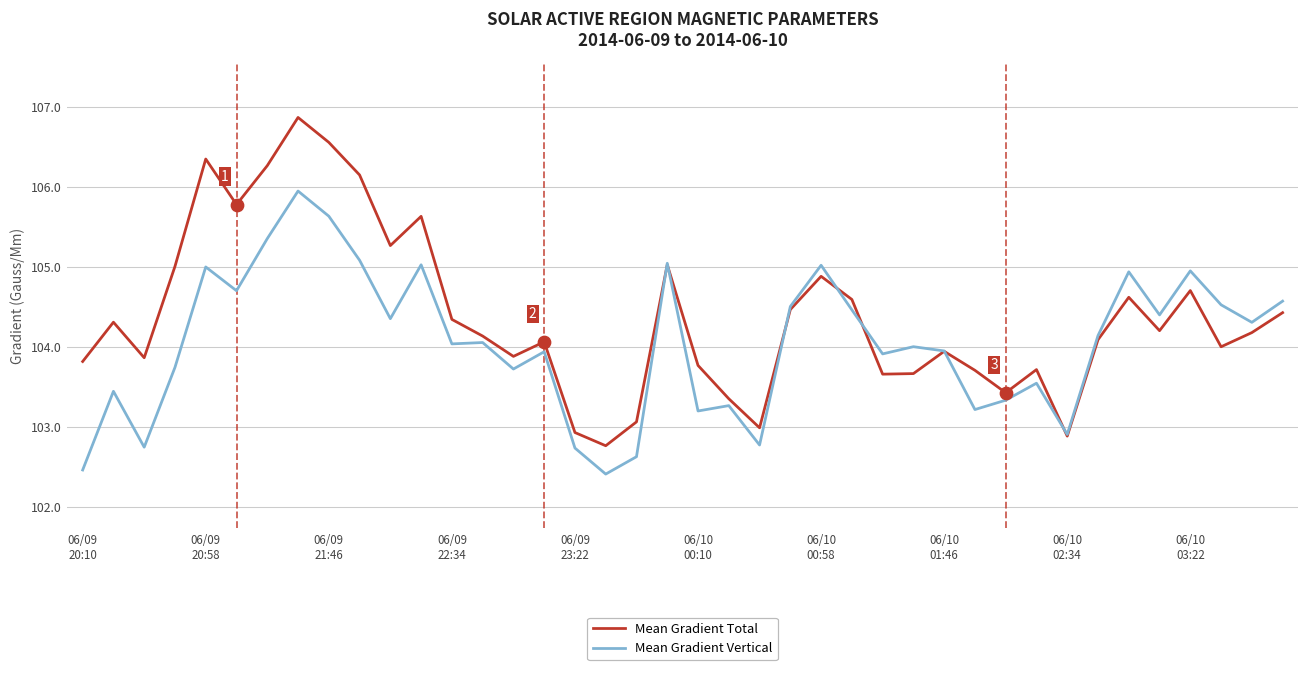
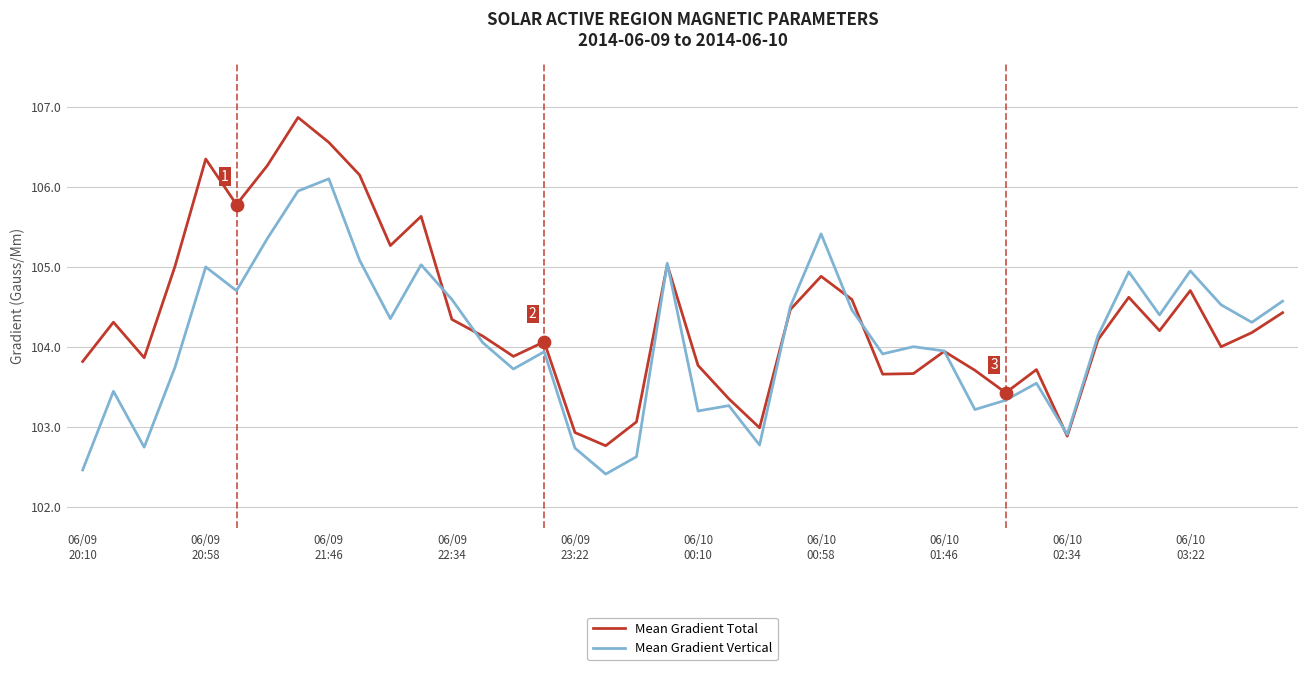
  {
    "Mean Gradient Vertical": {
      "06/09 20:10": 102.5,
      "06/09 20:58": 105.0,
-     "06/09 21:46": 105.6,
-     "06/09 22:34": 104.0,
+     "06/09 21:46": 106.1,
+     "06/09 22:34": 104.6,
      "06/09 23:22": 102.7,
      "06/10 00:10": 103.2,
-     "06/10 00:58": 105.0,
+     "06/10 00:58": 105.4,
      "06/10 03:22": 104.9
    }
  }
